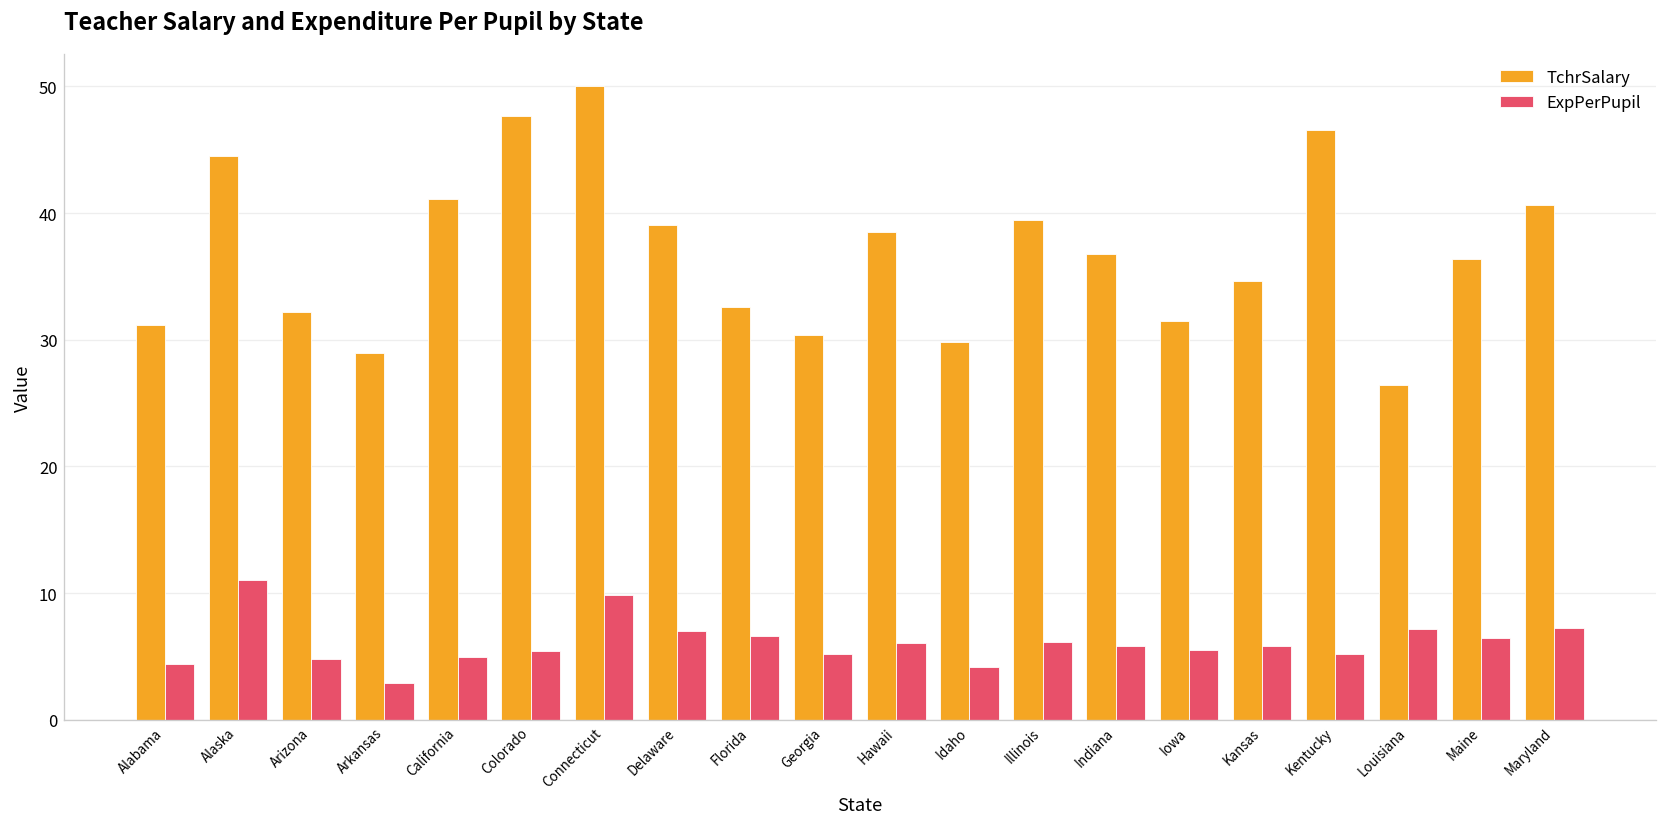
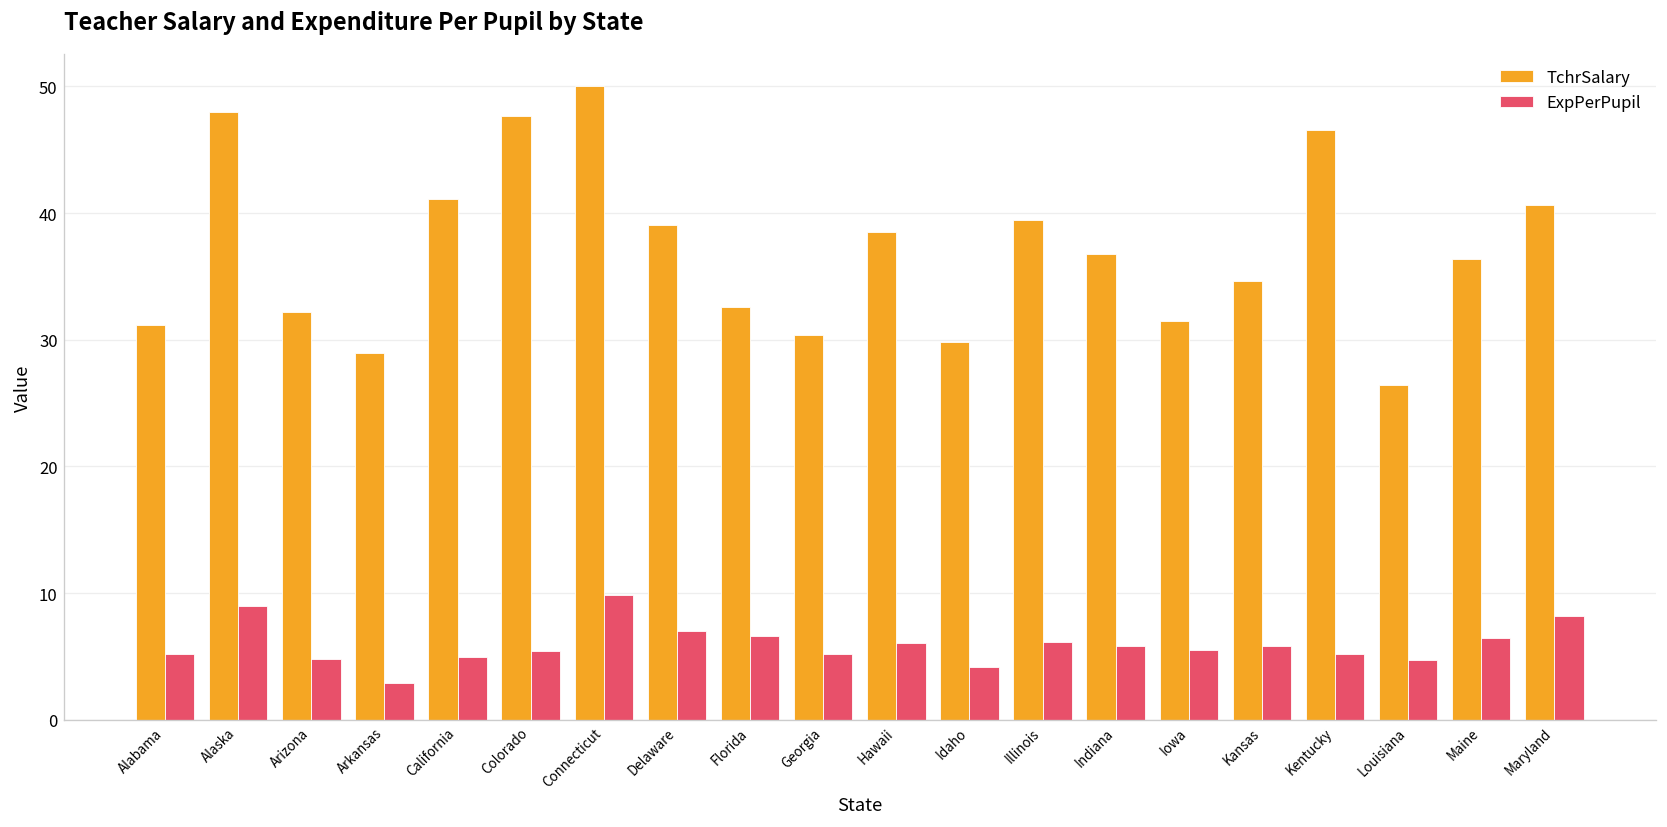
  {
    "TchrSalary": {
      "Alabama": 31.1,
-     "Alaska": 44.5,
+     "Alaska": 48.0,
      "Arizona": 32.2,
      "Arkansas": 28.9,
      "California": 41.1,
      "Colorado": 47.6,
      "Connecticut": 50.0,
      "Delaware": 39.1,
      "Florida": 32.6,
      "Georgia": 30.3,
      "Hawaii": 38.5,
      "Idaho": 29.8,
      "Illinois": 39.4,
      "Indiana": 36.8,
      "Iowa": 31.5,
      "Kansas": 34.7,
      "Kentucky": 46.5,
      "Louisiana": 26.5,
      "Maine": 36.4,
      "Maryland": 40.7
    },
    "ExpPerPupil": {
-     "Alabama": 4.4,
-     "Alaska": 11.0,
+     "Alabama": 5.2,
+     "Alaska": 9.0,
      "Arizona": 4.8,
      "Arkansas": 2.9,
      "California": 5.0,
      "Colorado": 5.4,
      "Connecticut": 9.9,
      "Delaware": 7.0,
      "Florida": 6.7,
      "Georgia": 5.2,
      "Hawaii": 6.1,
      "Idaho": 4.2,
      "Illinois": 6.1,
      "Indiana": 5.8,
      "Iowa": 5.5,
      "Kansas": 5.8,
      "Kentucky": 5.2,
-     "Louisiana": 7.2,
+     "Louisiana": 4.8,
      "Maine": 6.4,
-     "Maryland": 7.2
+     "Maryland": 8.2
    }
  }
